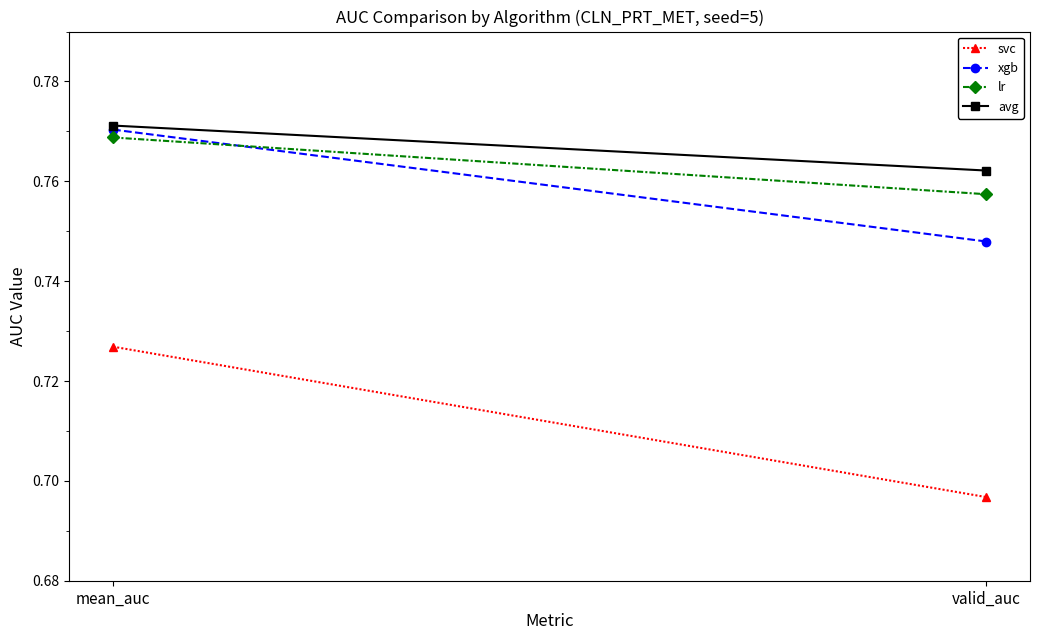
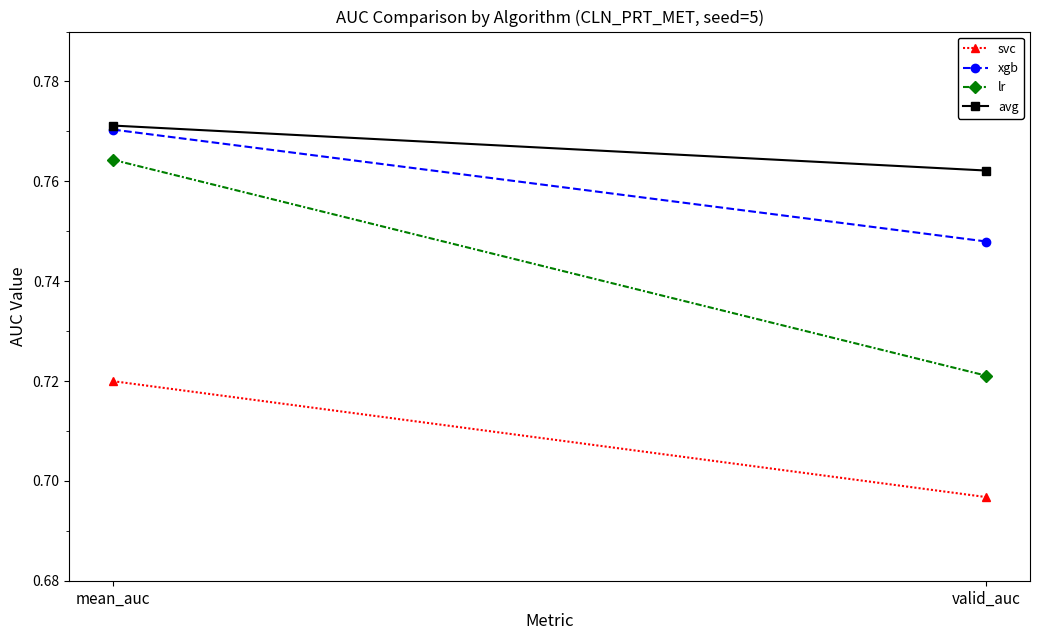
  {
    "svc": {
-     "mean_auc": 0.727,
+     "mean_auc": 0.720,
      "valid_auc": 0.697
    },
    "xgb": {
      "mean_auc": 0.770,
      "valid_auc": 0.748
    },
    "lr": {
-     "mean_auc": 0.769,
-     "valid_auc": 0.757
+     "mean_auc": 0.764,
+     "valid_auc": 0.721
    },
    "avg": {
      "mean_auc": 0.771,
      "valid_auc": 0.762
    }
  }
